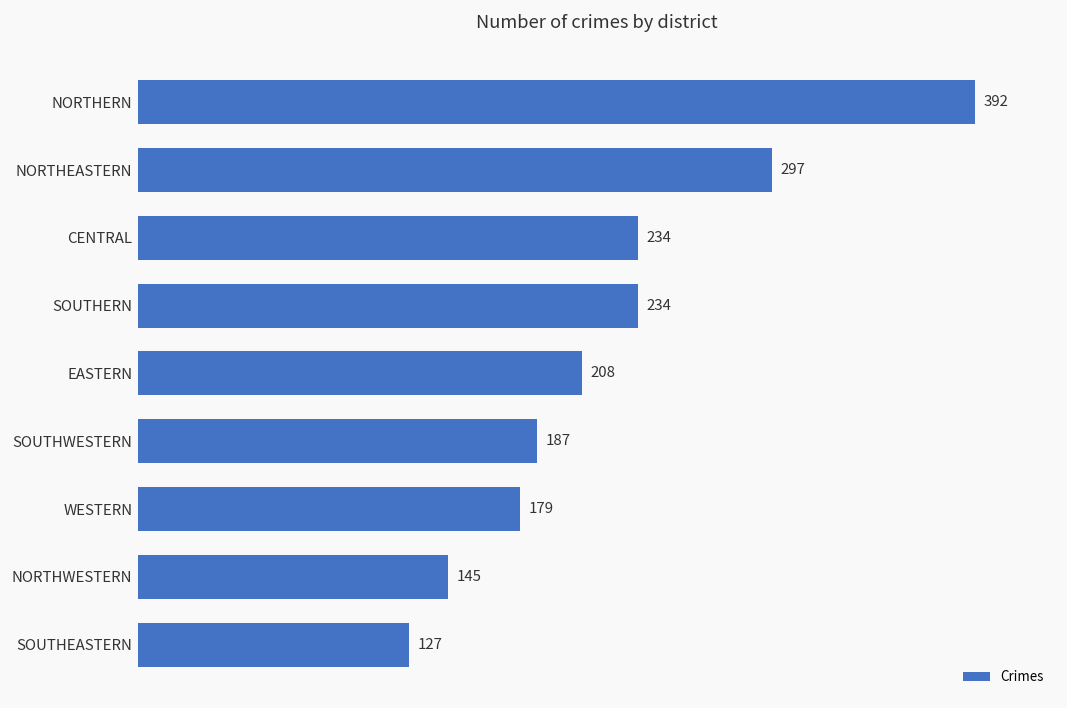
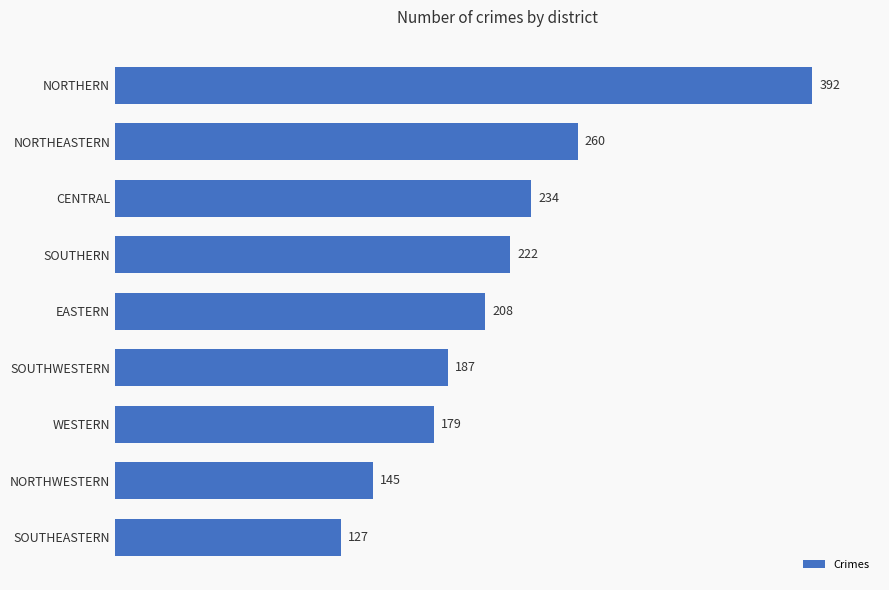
  {
    "NORTHERN": 392,
-   "NORTHEASTERN": 297,
+   "NORTHEASTERN": 260,
    "CENTRAL": 234,
-   "SOUTHERN": 234,
+   "SOUTHERN": 222,
    "EASTERN": 208,
    "SOUTHWESTERN": 187,
    "WESTERN": 179,
    "NORTHWESTERN": 145,
    "SOUTHEASTERN": 127
  }
